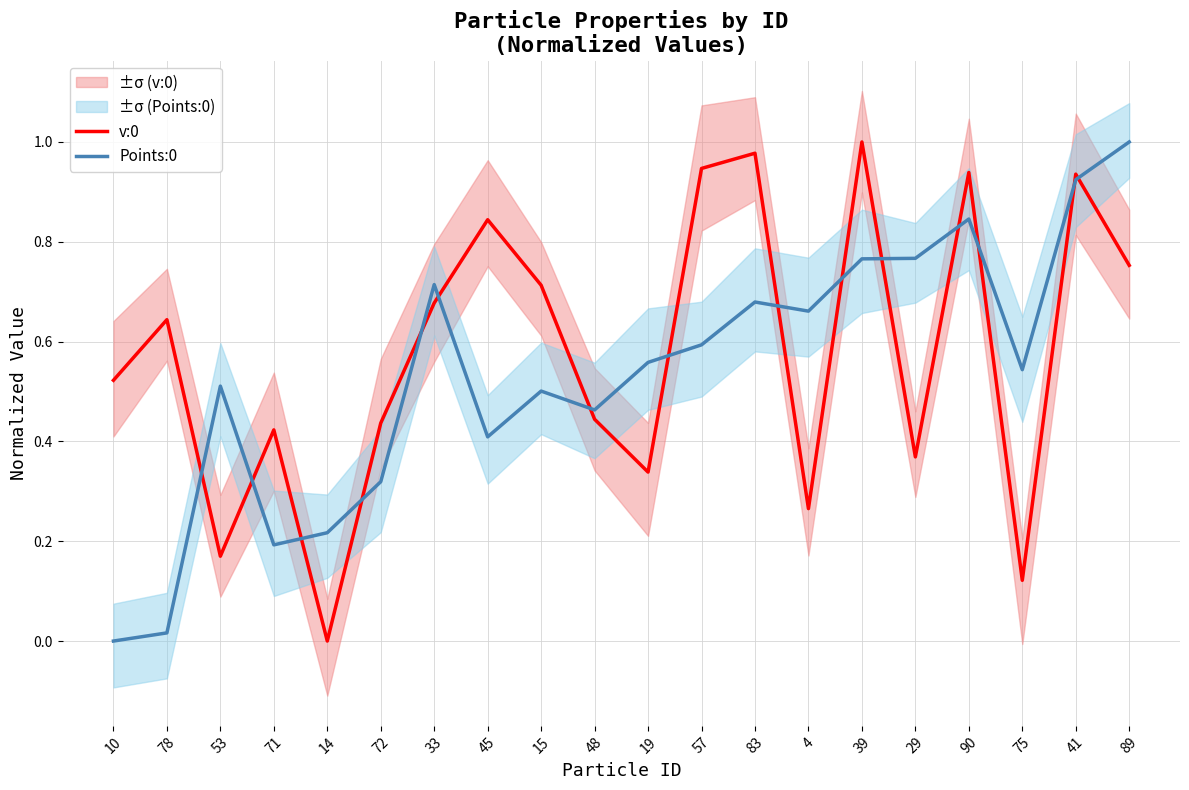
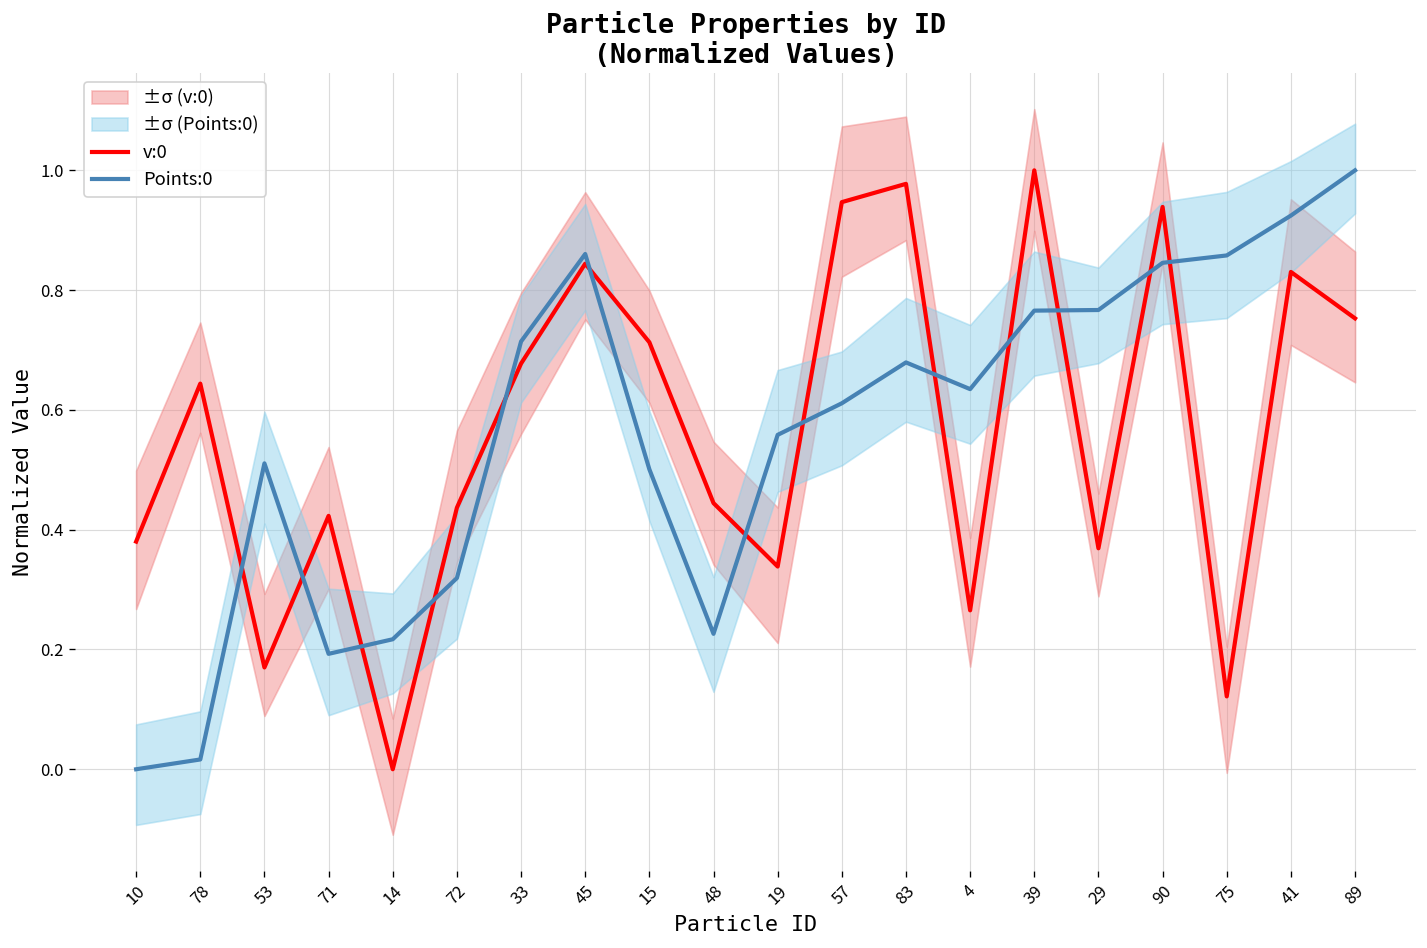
  {
    "v:0": {
-     "10": 0.52,
+     "10": 0.38,
      "78": 0.64,
      "53": 0.17,
      "71": 0.42,
      "14": 0.00,
      "72": 0.44,
      "33": 0.68,
      "45": 0.84,
      "15": 0.71,
      "48": 0.44,
      "19": 0.34,
      "57": 0.95,
      "83": 0.98,
      "4": 0.27,
      "39": 1.00,
      "29": 0.37,
      "90": 0.94,
      "75": 0.12,
-     "41": 0.94,
+     "41": 0.83,
      "89": 0.75
    },
    "Points:0": {
      "10": 0.00,
      "78": 0.02,
      "53": 0.51,
      "71": 0.19,
      "14": 0.22,
      "72": 0.32,
      "33": 0.71,
-     "45": 0.41,
+     "45": 0.86,
      "15": 0.50,
-     "48": 0.46,
+     "48": 0.23,
      "19": 0.56,
-     "57": 0.59,
+     "57": 0.61,
      "83": 0.68,
-     "4": 0.66,
+     "4": 0.63,
      "39": 0.77,
      "29": 0.77,
      "90": 0.85,
-     "75": 0.54,
+     "75": 0.86,
      "41": 0.92,
      "89": 1.00
    }
  }
